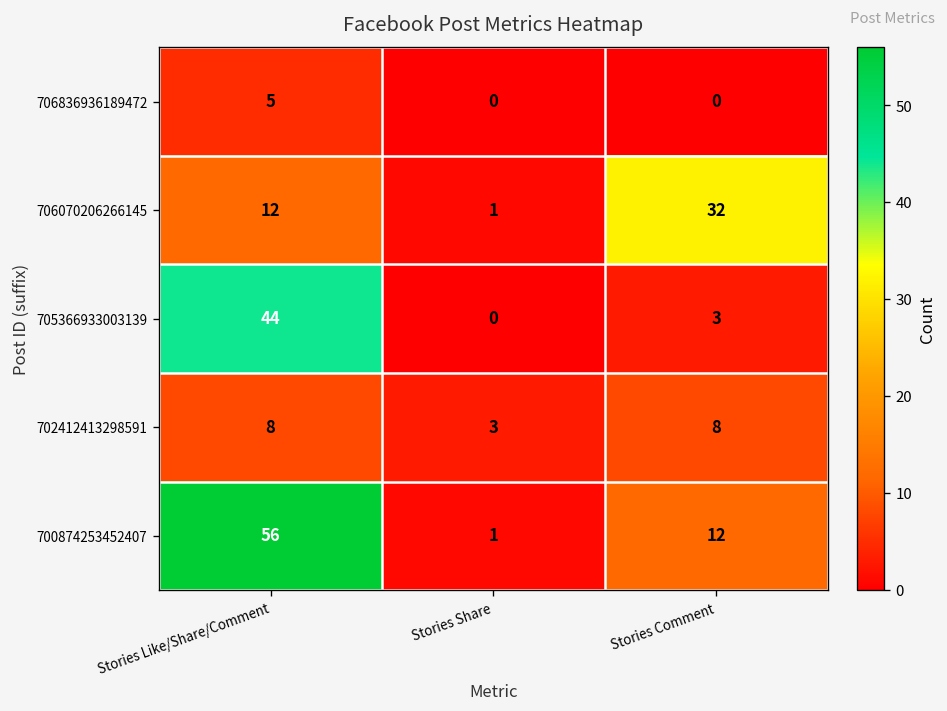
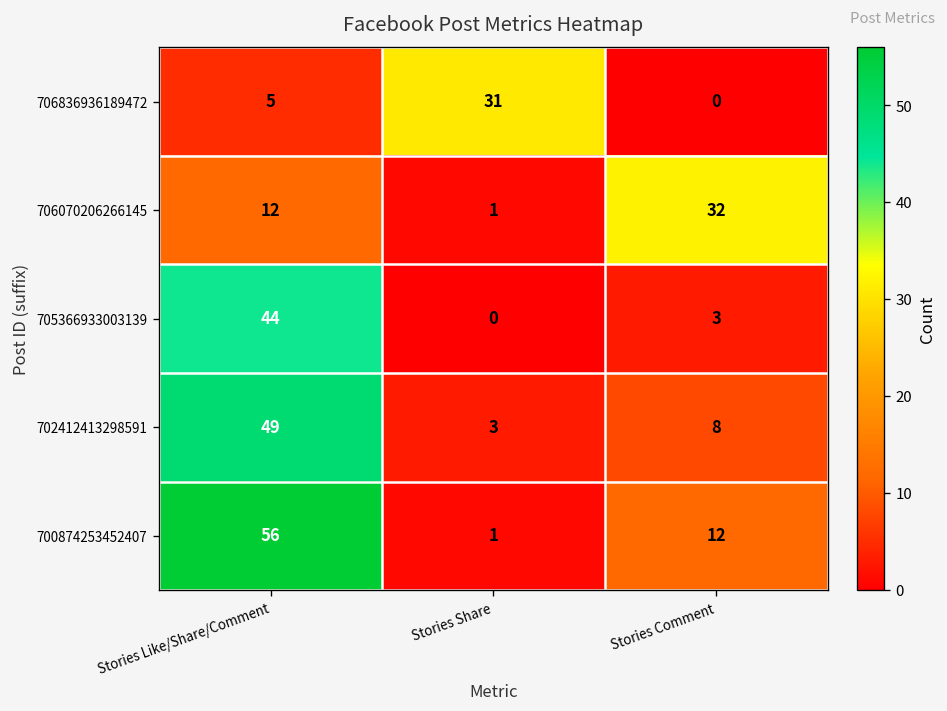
  {
    "706836936189472": {
      "Stories Like/Share/Comment": 5,
-     "Stories Share": 0,
+     "Stories Share": 31,
      "Stories Comment": 0
    },
    "706070206266145": {
      "Stories Like/Share/Comment": 12,
      "Stories Share": 1,
      "Stories Comment": 32
    },
    "705366933003139": {
      "Stories Like/Share/Comment": 44,
      "Stories Share": 0,
      "Stories Comment": 3
    },
    "702412413298591": {
-     "Stories Like/Share/Comment": 8,
+     "Stories Like/Share/Comment": 49,
      "Stories Share": 3,
      "Stories Comment": 8
    },
    "700874253452407": {
      "Stories Like/Share/Comment": 56,
      "Stories Share": 1,
      "Stories Comment": 12
    }
  }
